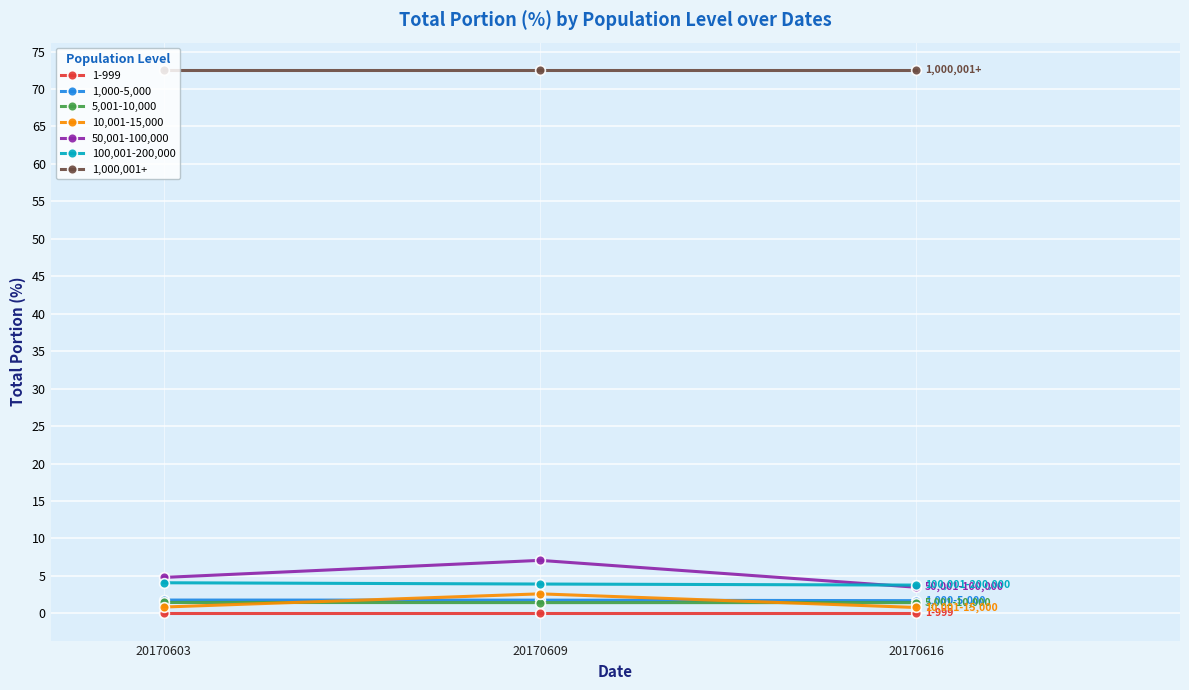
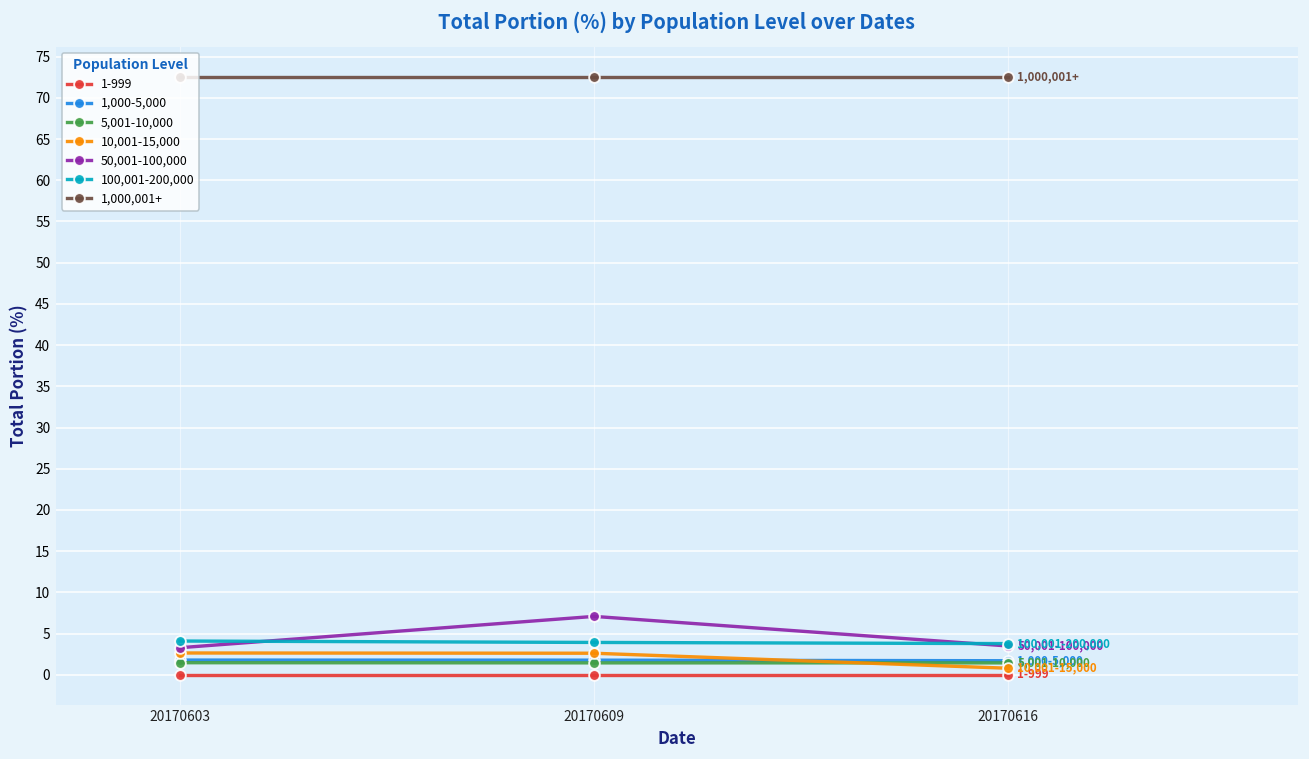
  {
    "1-999": {
      "20170603": 0,
      "20170609": 0
    },
    "10,001-15,000": {
-     "20170603": 1,
+     "20170603": 3,
      "20170609": 3
    },
    "50,001-100,000": {
-     "20170603": 5,
+     "20170603": 3,
      "20170609": 7
    },
    "1,000,001+": {
      "20170609": 73
    }
  }
